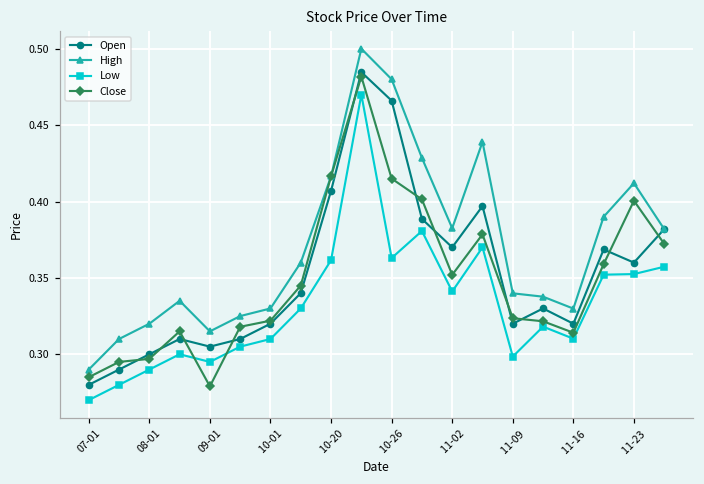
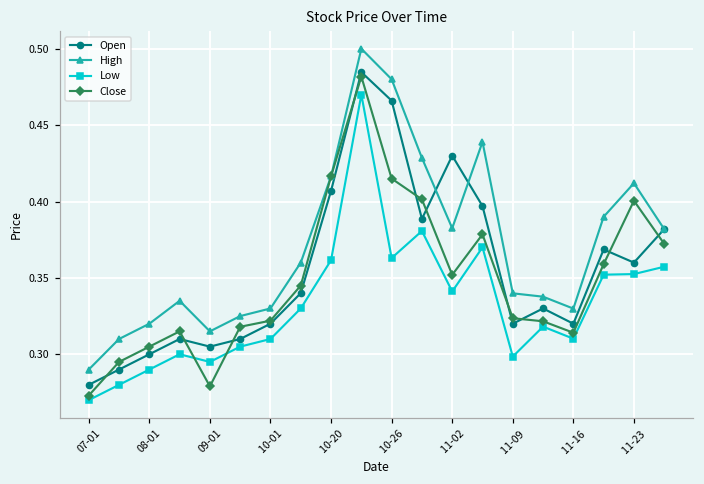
  {
    "Open": {
      "07-01": 0.28,
      "08-01": 0.30,
      "09-01": 0.305,
      "10-01": 0.32,
      "10-20": 0.407,
      "10-26": 0.466,
-     "11-02": 0.37,
+     "11-02": 0.43,
      "11-09": 0.32,
      "11-16": 0.32,
      "11-23": 0.36
    },
    "Close": {
-     "07-01": 0.285,
-     "08-01": 0.297,
+     "07-01": 0.273,
+     "08-01": 0.305,
      "09-01": 0.279,
      "10-01": 0.322,
      "10-26": 0.415,
      "11-02": 0.352,
      "11-09": 0.324,
      "11-16": 0.314,
      "11-23": 0.401
    }
  }
